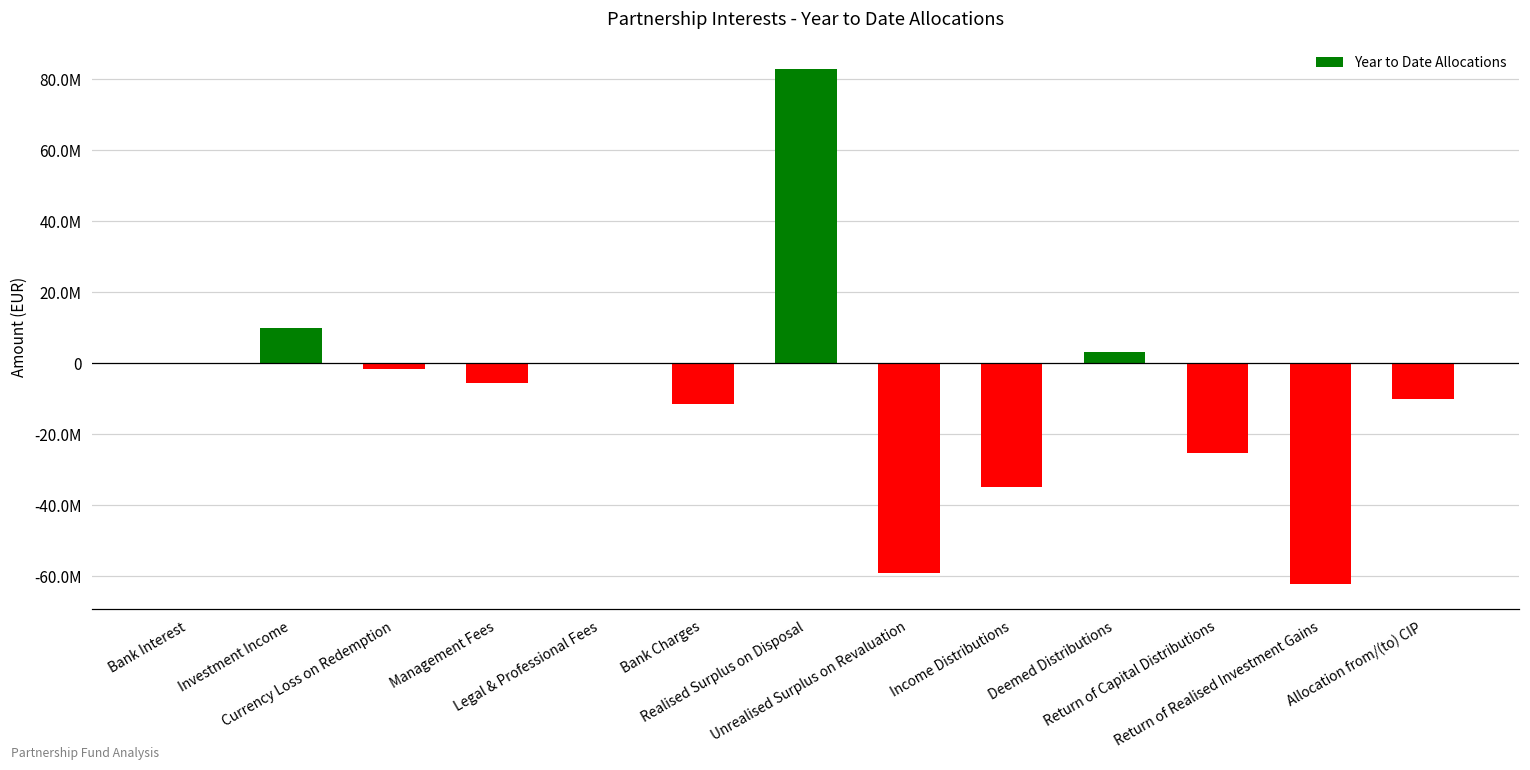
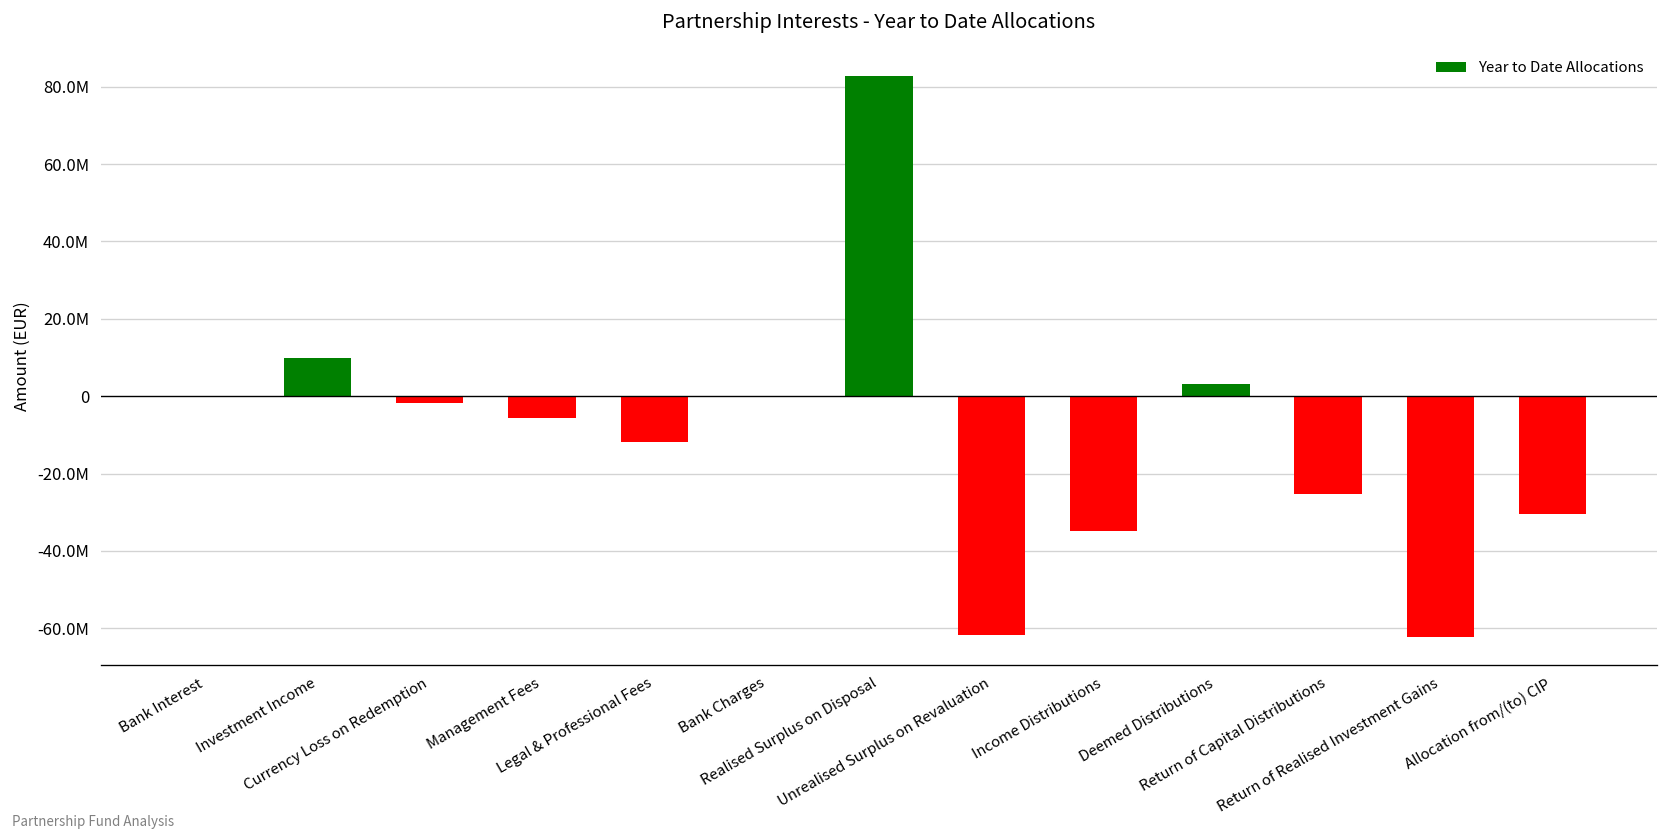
  {
    "Investment Income": 10000000,
    "Currency Loss on Redemption": -2000000,
    "Management Fees": -6000000,
-   "Legal & Professional Fees": 0,
-   "Bank Charges": -11000000,
+   "Legal & Professional Fees": -12000000,
+   "Bank Charges": 0,
    "Realised Surplus on Disposal": 83000000,
-   "Unrealised Surplus on Revaluation": -59000000,
+   "Unrealised Surplus on Revaluation": -62000000,
    "Income Distributions": -35000000,
    "Deemed Distributions": 3000000,
    "Return of Capital Distributions": -25000000,
    "Return of Realised Investment Gains": -62000000,
-   "Allocation from/(to) CIP": -10000000
+   "Allocation from/(to) CIP": -30000000
  }
